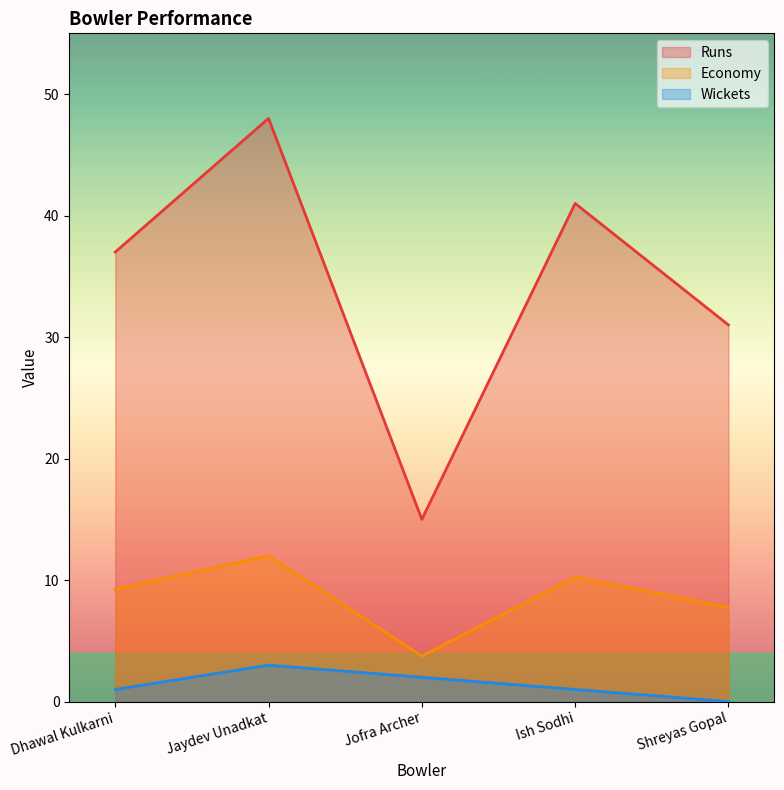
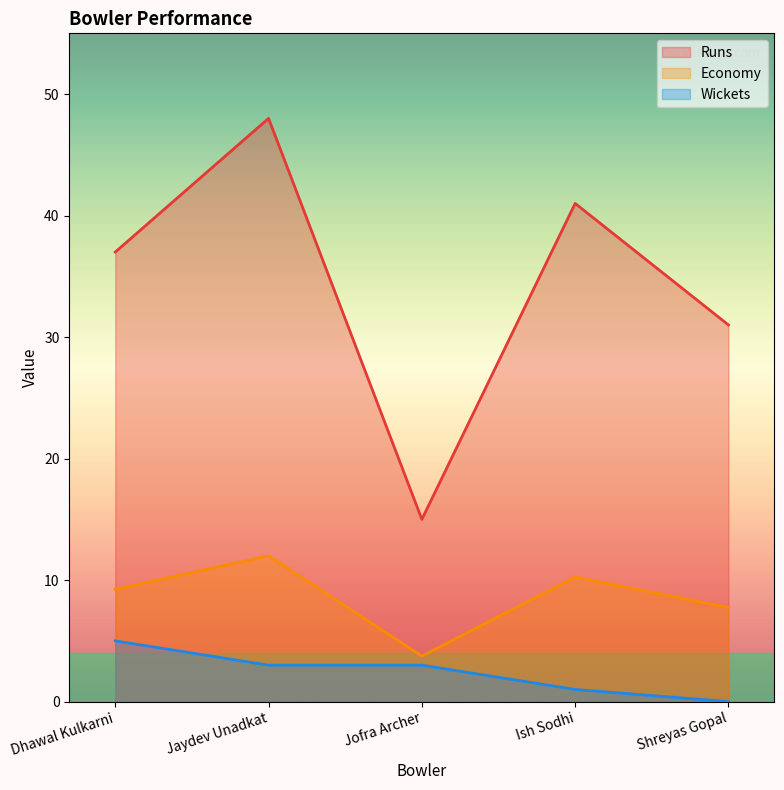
  {
    "Wickets": {
-     "Dhawal Kulkarni": 1,
+     "Dhawal Kulkarni": 5,
      "Jaydev Unadkat": 3,
-     "Jofra Archer": 2,
+     "Jofra Archer": 3,
      "Ish Sodhi": 1,
      "Shreyas Gopal": 0
    }
  }
